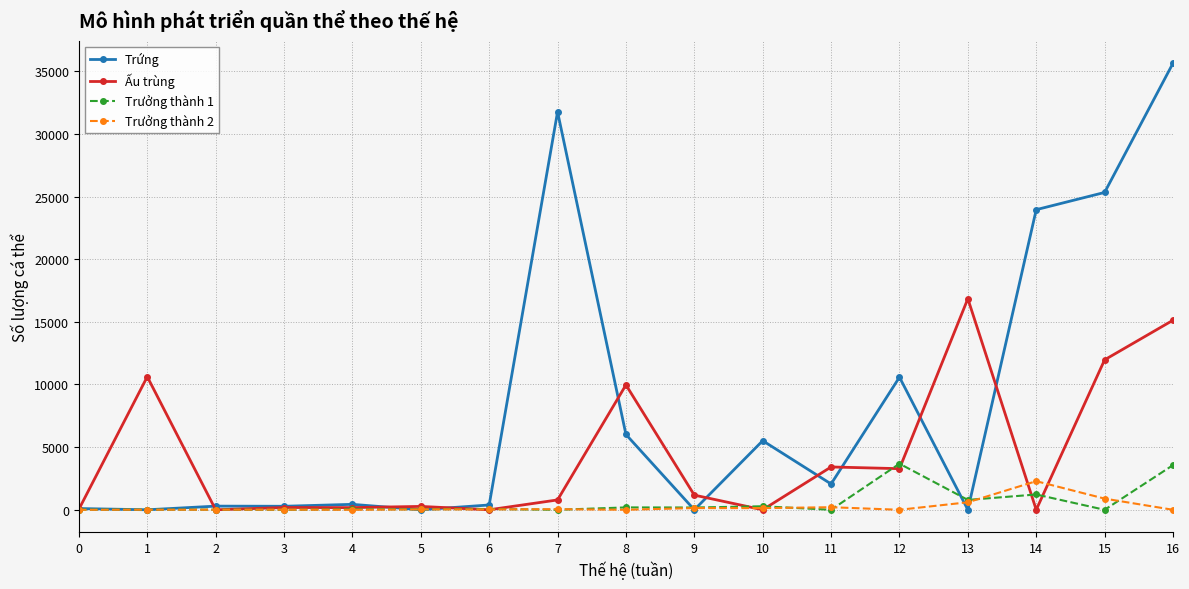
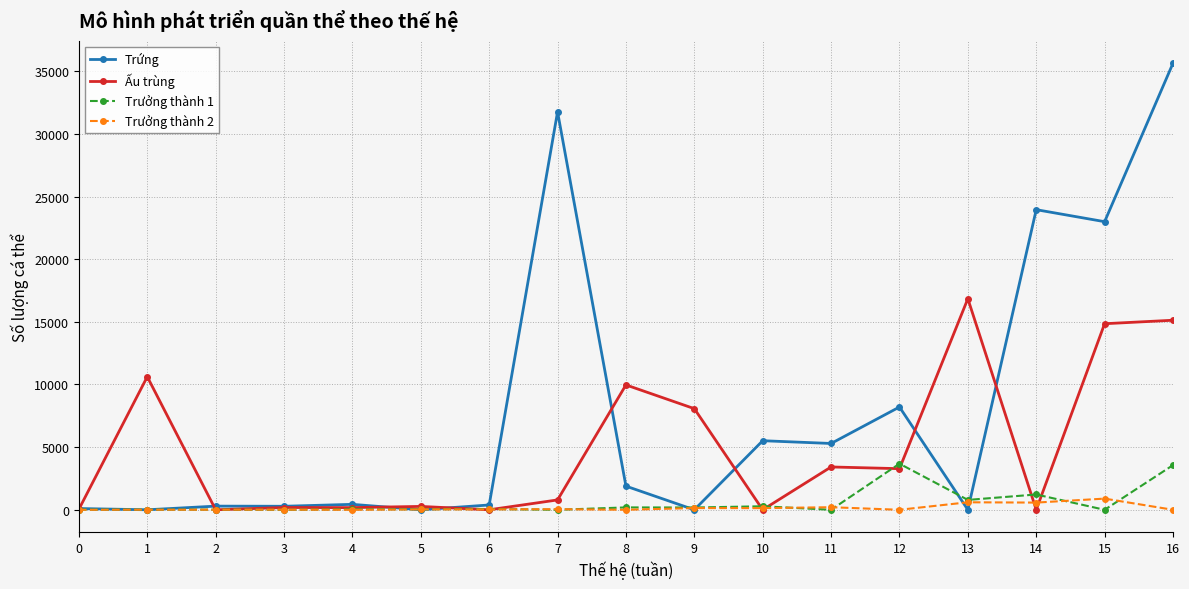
  {
    "Trứng": {
      "2": 300,
      "4": 400,
      "6": 400,
      "7": 31800,
-     "8": 6000,
+     "8": 1900,
      "10": 5500,
-     "11": 2100,
-     "12": 10600,
+     "11": 5300,
+     "12": 8200,
      "13": 0,
      "14": 24000,
-     "15": 25300,
+     "15": 23000,
      "16": 35600
    },
    "Ấu trùng": {
      "1": 10600,
      "5": 300,
      "7": 800,
      "8": 10000,
-     "9": 1200,
+     "9": 8100,
      "11": 3400,
      "12": 3300,
      "13": 16800,
      "14": 0,
-     "15": 12000,
+     "15": 14900,
      "16": 15100
    },
    "Trưởng thành 1": {
      "11": 0,
      "12": 3700,
      "14": 1200,
      "15": 0,
      "16": 3600
    },
    "Trưởng thành 2": {
      "11": 200,
      "12": 0,
-     "14": 2300,
+     "14": 600,
      "15": 900,
      "16": 0
    }
  }
